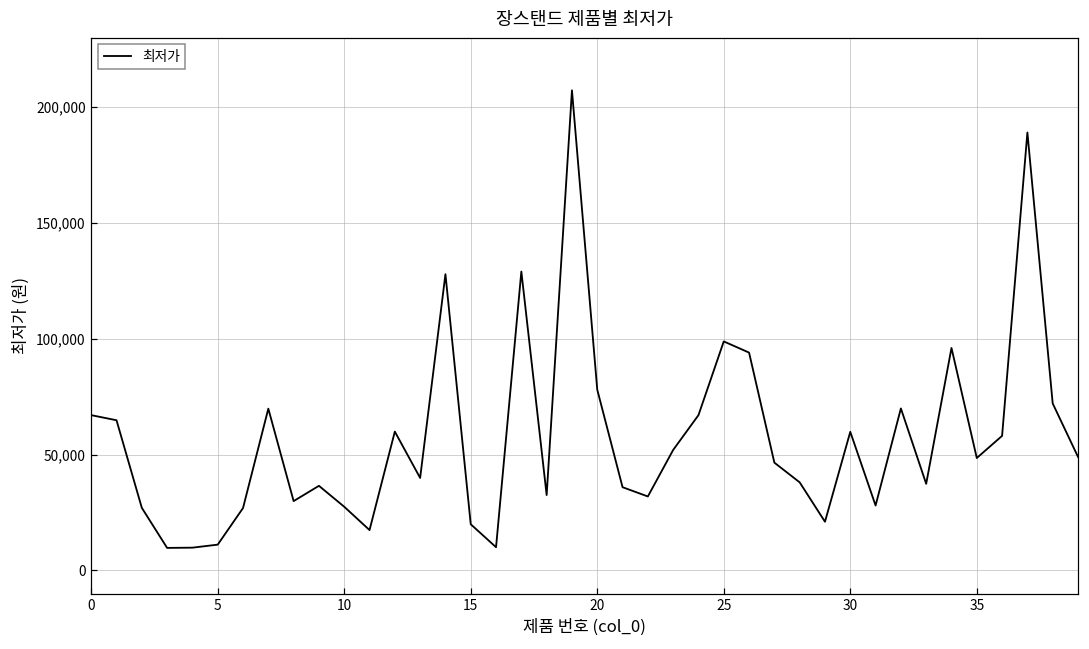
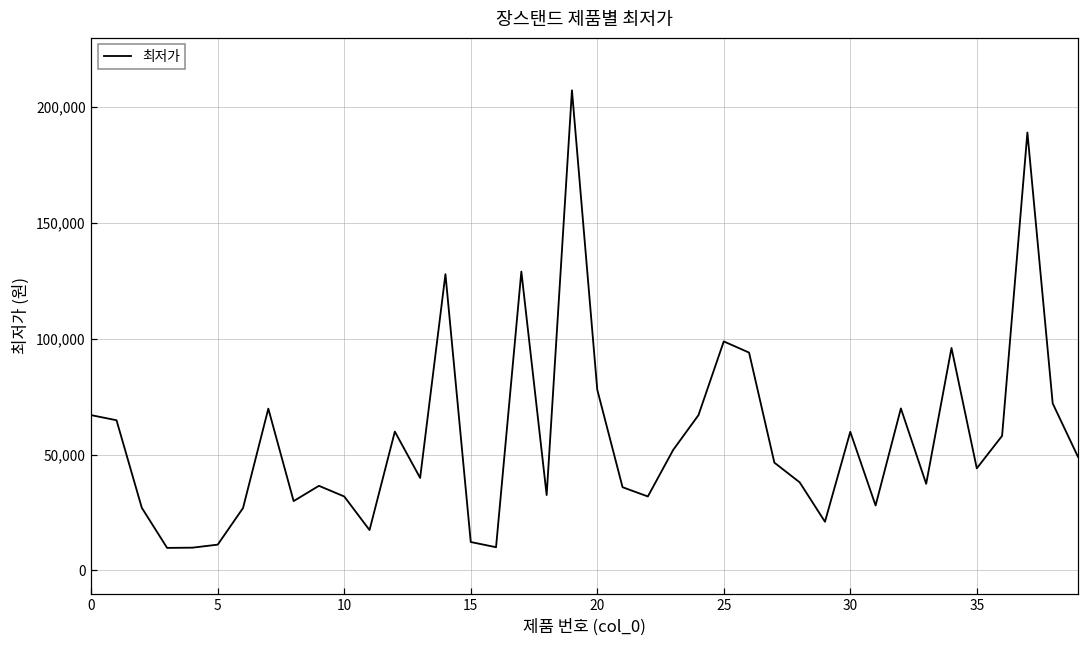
  {
    "0": "67,000",
    "5": "11,000",
-   "10": "27,000",
-   "15": "20,000",
+   "10": "32,000",
+   "15": "12,000",
    "20": "78,000",
    "25": "99,000",
    "30": "60,000",
-   "35": "49,000"
+   "35": "44,000"
  }
